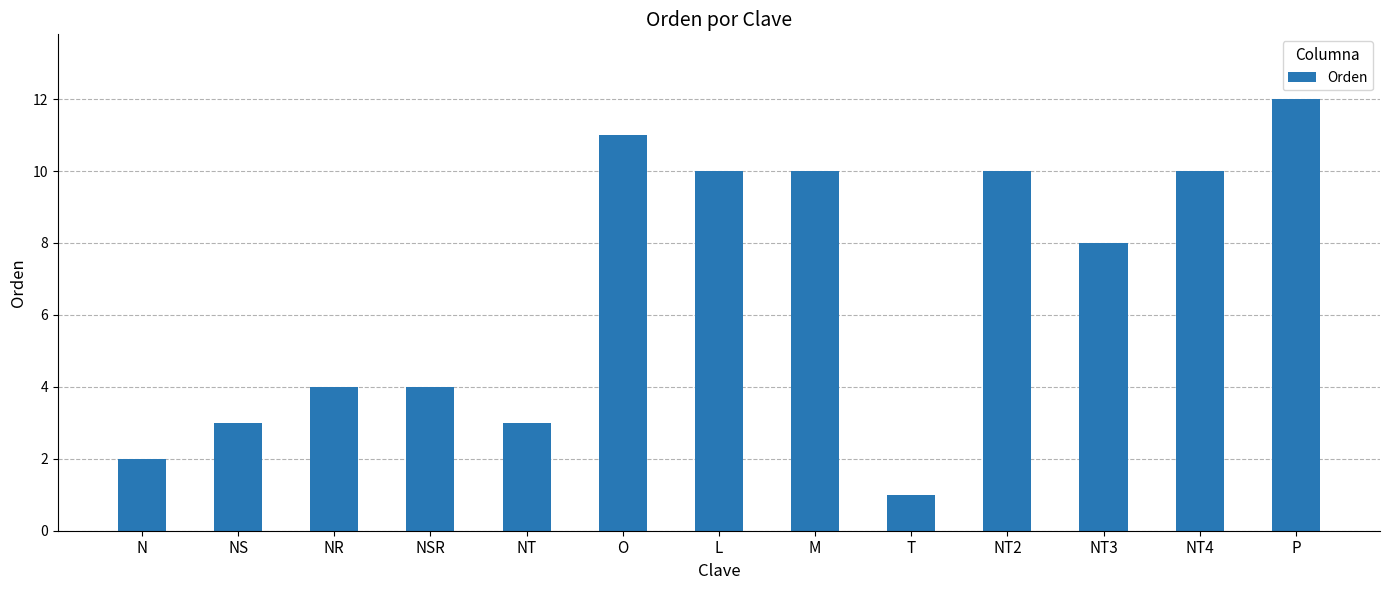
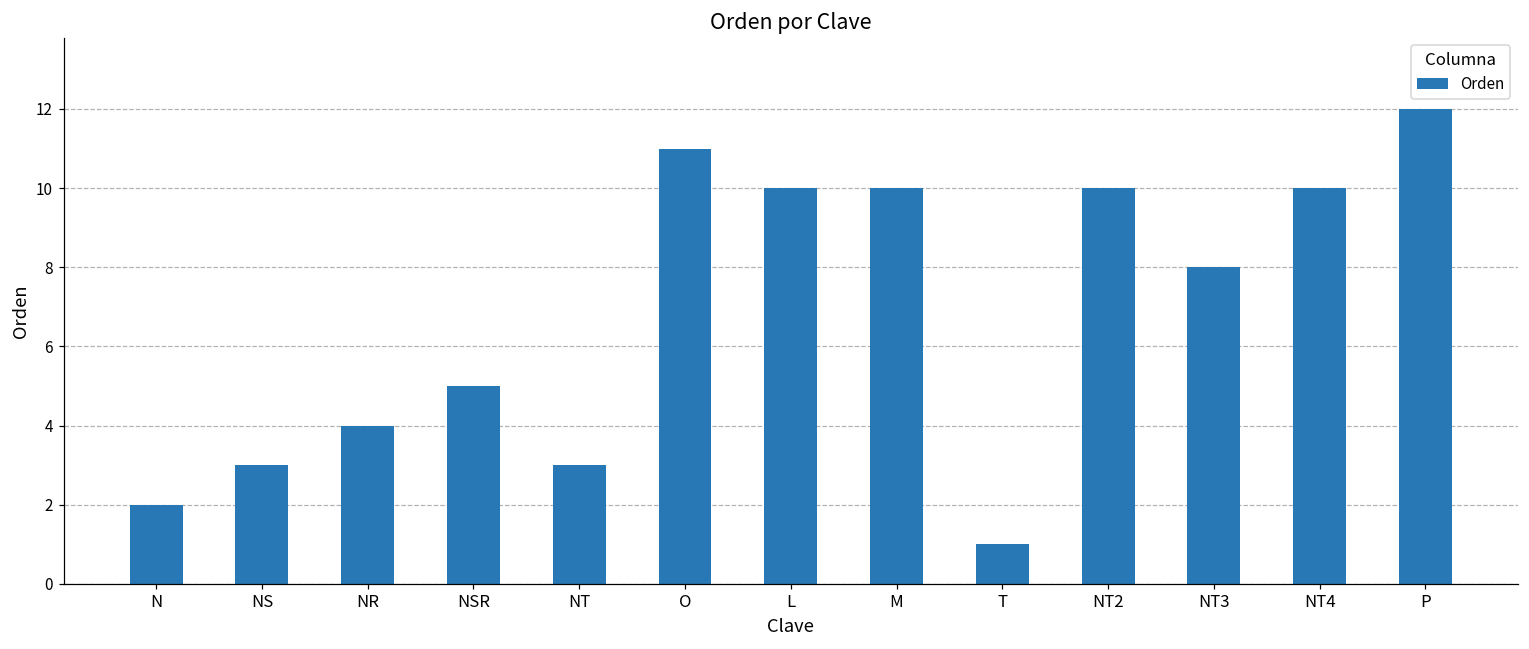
  {
    "N": 2,
    "NS": 3,
    "NR": 4,
-   "NSR": 4,
+   "NSR": 5,
    "NT": 3,
    "O": 11,
    "L": 10,
    "M": 10,
    "T": 1,
    "NT2": 10,
    "NT3": 8,
    "NT4": 10,
    "P": 12
  }
